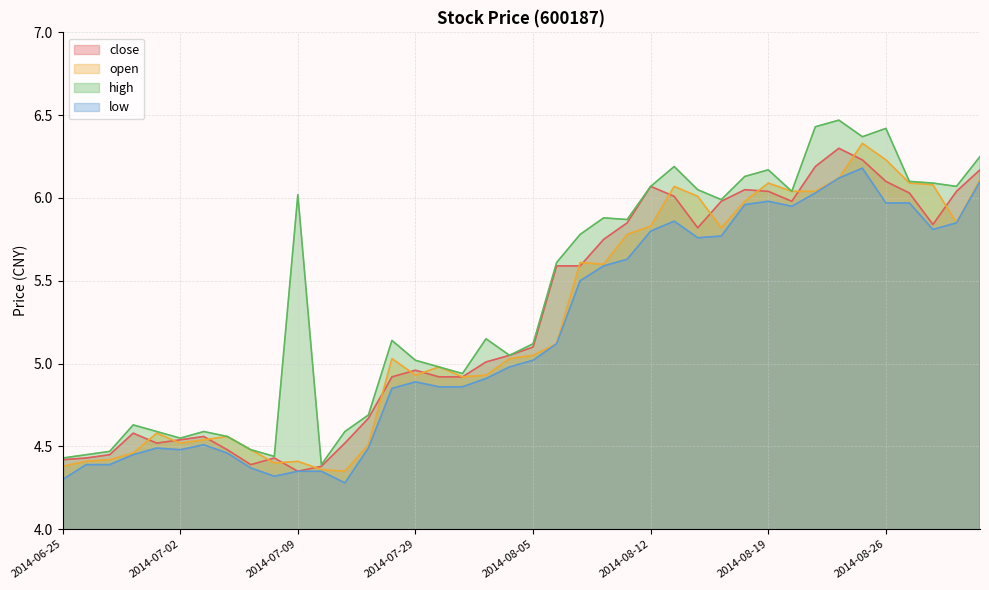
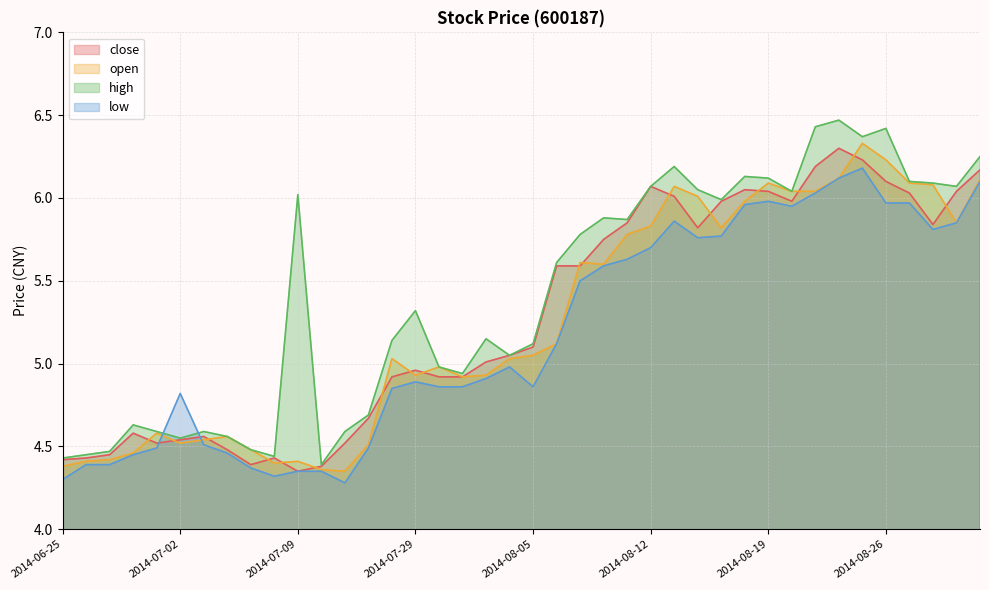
  {
    "high": {
      "2014-07-09": 6.02,
-     "2014-07-29": 5.02,
+     "2014-07-29": 5.32,
      "2014-08-05": 5.12,
-     "2014-08-19": 6.17,
+     "2014-08-19": 6.12,
      "2014-08-26": 6.42
    },
    "low": {
      "2014-06-25": 4.30,
-     "2014-07-02": 4.48,
+     "2014-07-02": 4.82,
      "2014-07-29": 4.89,
-     "2014-08-05": 5.02,
-     "2014-08-12": 5.8,
+     "2014-08-05": 4.86,
+     "2014-08-12": 5.7,
      "2014-08-19": 5.98,
      "2014-08-26": 5.97
    }
  }
